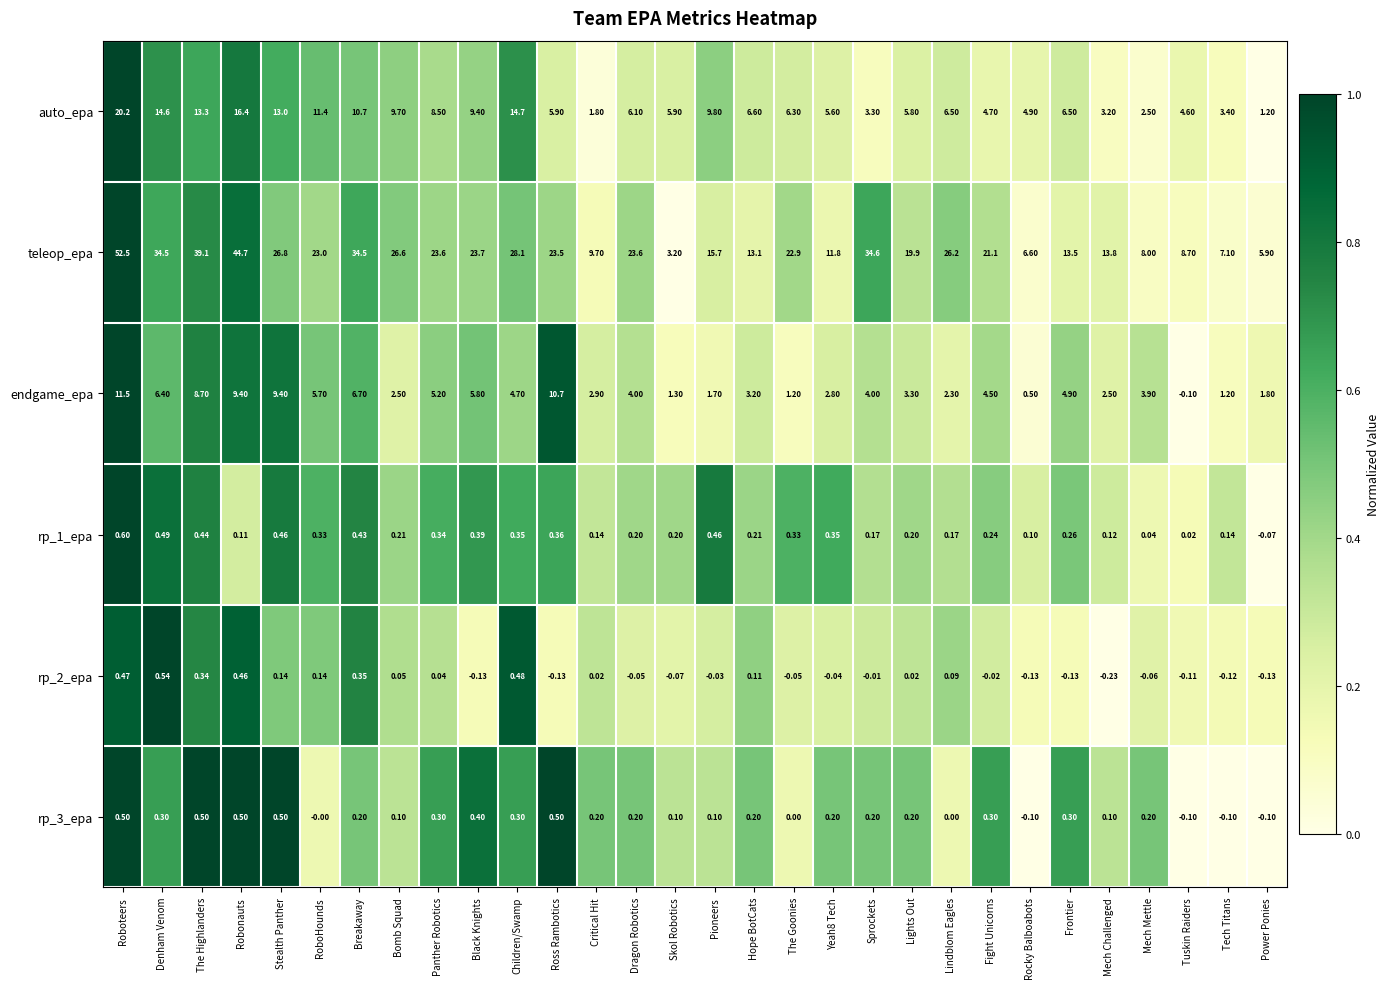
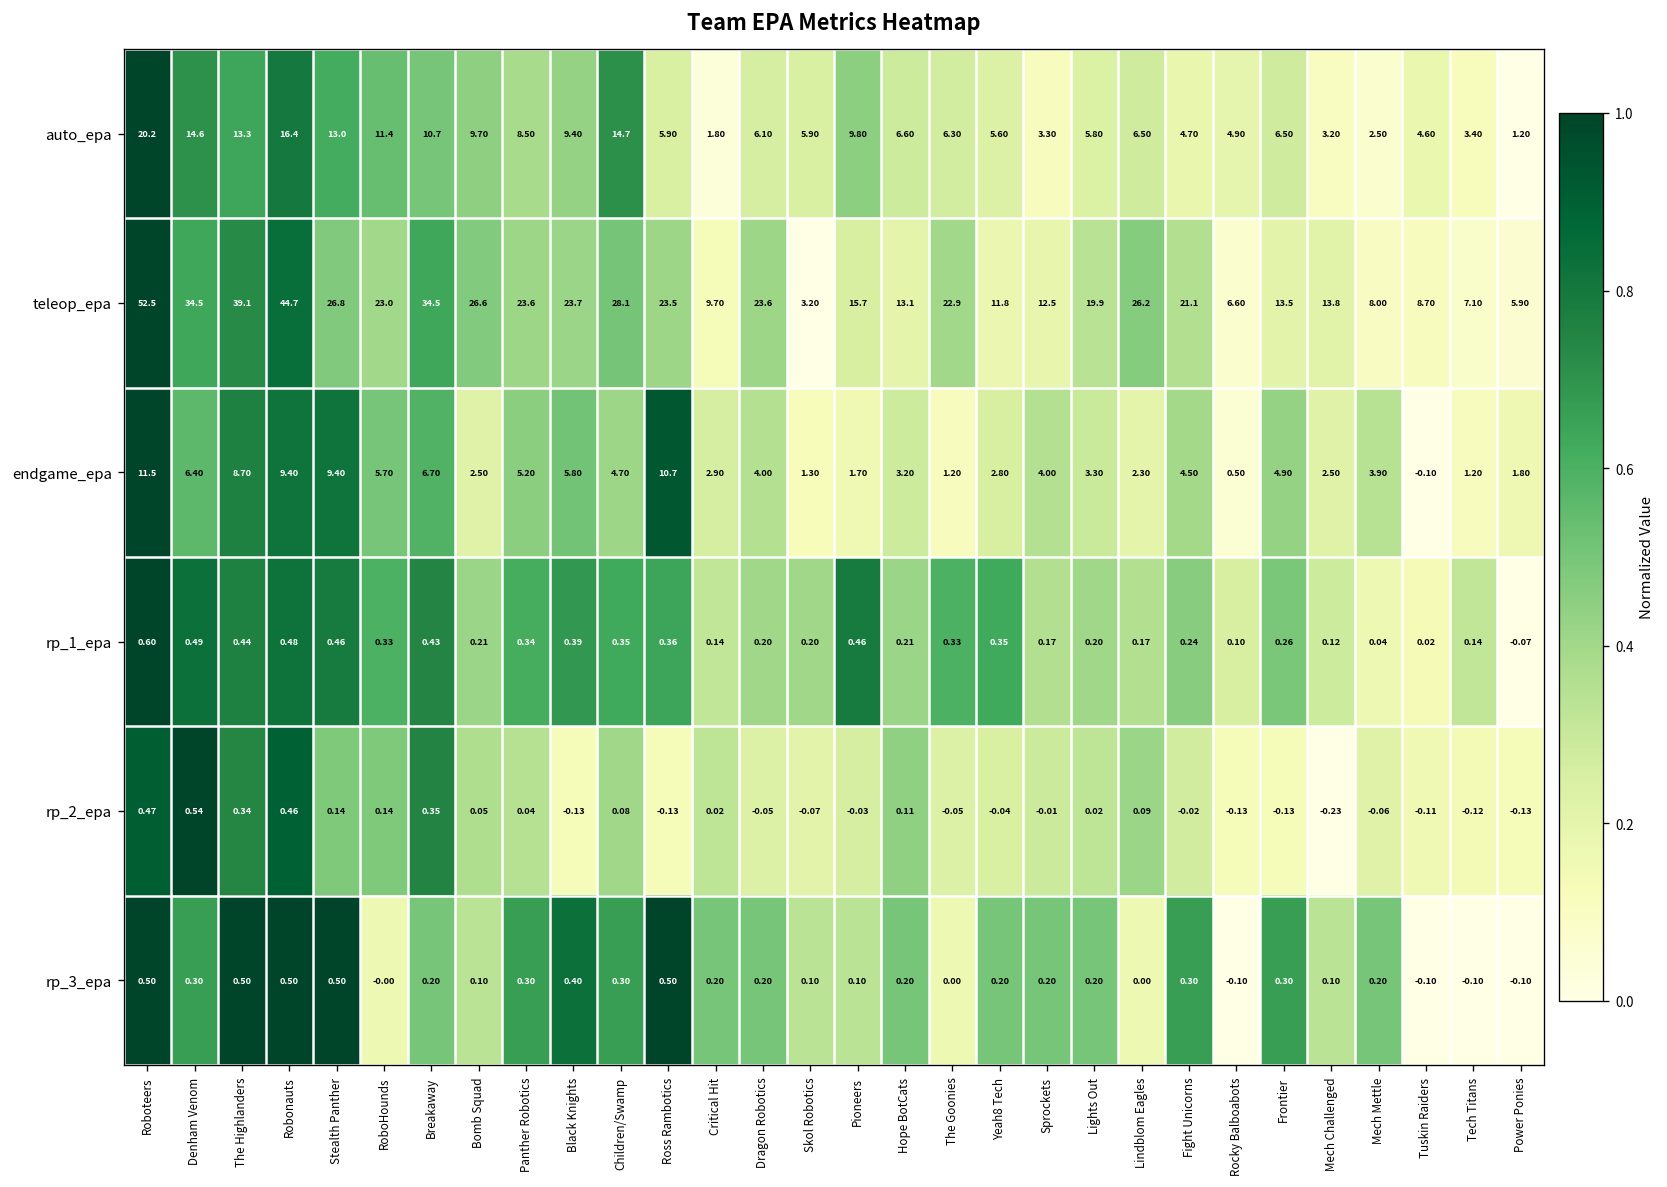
  {
    "auto_epa": {
      "Roboteers": 20.2,
      "Denham Venom": 14.6,
      "The Highlanders": 13.3,
      "Robonauts": 16.4,
      "Stealth Panther": 13.0,
      "RoboHounds": 11.4,
      "Breakaway": 10.7,
      "Bomb Squad": 9.70,
      "Panther Robotics": 8.50,
      "Black Knights": 9.40,
      "Children/Swamp": 14.7,
      "Ross Rambotics": 5.90,
      "Critical Hit": 1.80,
      "Dragon Robotics": 6.10,
      "Skol Robotics": 5.90,
      "Pioneers": 9.80,
      "Hope BotCats": 6.60,
      "The Goonies": 6.30,
      "Yeah8 Tech": 5.60,
      "Sprockets": 3.30,
      "Lights Out": 5.80,
      "Lindblom Eagles": 6.50,
      "Fight Unicorns": 4.70,
      "Rocky Balboabots": 4.90,
      "Frontier": 6.50,
      "Mech Challenged": 3.20,
      "Mech Mettle": 2.50,
      "Tuskin Raiders": 4.60,
      "Tech Titans": 3.40,
      "Power Ponies": 1.20
    },
    "teleop_epa": {
      "Roboteers": 52.5,
      "Denham Venom": 34.5,
      "The Highlanders": 39.1,
      "Robonauts": 44.7,
      "Stealth Panther": 26.8,
      "RoboHounds": 23.0,
      "Breakaway": 34.5,
      "Bomb Squad": 26.6,
      "Panther Robotics": 23.6,
      "Black Knights": 23.7,
      "Children/Swamp": 28.1,
      "Ross Rambotics": 23.5,
      "Critical Hit": 9.70,
      "Dragon Robotics": 23.6,
      "Skol Robotics": 3.20,
      "Pioneers": 15.7,
      "Hope BotCats": 13.1,
      "The Goonies": 22.9,
      "Yeah8 Tech": 11.8,
-     "Sprockets": 34.6,
+     "Sprockets": 12.5,
      "Lights Out": 19.9,
      "Lindblom Eagles": 26.2,
      "Fight Unicorns": 21.1,
      "Rocky Balboabots": 6.60,
      "Frontier": 13.5,
      "Mech Challenged": 13.8,
      "Mech Mettle": 8.00,
      "Tuskin Raiders": 8.70,
      "Tech Titans": 7.10,
      "Power Ponies": 5.90
    },
    "endgame_epa": {
      "Roboteers": 11.5,
      "Denham Venom": 6.40,
      "The Highlanders": 8.70,
      "Robonauts": 9.40,
      "Stealth Panther": 9.40,
      "RoboHounds": 5.70,
      "Breakaway": 6.70,
      "Bomb Squad": 2.50,
      "Panther Robotics": 5.20,
      "Black Knights": 5.80,
      "Children/Swamp": 4.70,
      "Ross Rambotics": 10.7,
      "Critical Hit": 2.90,
      "Dragon Robotics": 4.00,
      "Skol Robotics": 1.30,
      "Pioneers": 1.70,
      "Hope BotCats": 3.20,
      "The Goonies": 1.20,
      "Yeah8 Tech": 2.80,
      "Sprockets": 4.00,
      "Lights Out": 3.30,
      "Lindblom Eagles": 2.30,
      "Fight Unicorns": 4.50,
      "Rocky Balboabots": 0.50,
      "Frontier": 4.90,
      "Mech Challenged": 2.50,
      "Mech Mettle": 3.90,
      "Tuskin Raiders": -0.10,
      "Tech Titans": 1.20,
      "Power Ponies": 1.80
    },
    "rp_1_epa": {
      "Roboteers": 0.60,
      "Denham Venom": 0.49,
      "The Highlanders": 0.44,
-     "Robonauts": 0.11,
+     "Robonauts": 0.48,
      "Stealth Panther": 0.46,
      "RoboHounds": 0.33,
      "Breakaway": 0.43,
      "Bomb Squad": 0.21,
      "Panther Robotics": 0.34,
      "Black Knights": 0.39,
      "Children/Swamp": 0.35,
      "Ross Rambotics": 0.36,
      "Critical Hit": 0.14,
      "Dragon Robotics": 0.20,
      "Skol Robotics": 0.20,
      "Pioneers": 0.46,
      "Hope BotCats": 0.21,
      "The Goonies": 0.33,
      "Yeah8 Tech": 0.35,
      "Sprockets": 0.17,
      "Lights Out": 0.20,
      "Lindblom Eagles": 0.17,
      "Fight Unicorns": 0.24,
      "Rocky Balboabots": 0.10,
      "Frontier": 0.26,
      "Mech Challenged": 0.12,
      "Mech Mettle": 0.04,
      "Tuskin Raiders": 0.02,
      "Tech Titans": 0.14,
      "Power Ponies": -0.07
    },
    "rp_2_epa": {
      "Roboteers": 0.47,
      "Denham Venom": 0.54,
      "The Highlanders": 0.34,
      "Robonauts": 0.46,
      "Stealth Panther": 0.14,
      "RoboHounds": 0.14,
      "Breakaway": 0.35,
      "Bomb Squad": 0.05,
      "Panther Robotics": 0.04,
      "Black Knights": -0.13,
-     "Children/Swamp": 0.48,
+     "Children/Swamp": 0.08,
      "Ross Rambotics": -0.13,
      "Critical Hit": 0.02,
      "Dragon Robotics": -0.05,
      "Skol Robotics": -0.07,
      "Pioneers": -0.03,
      "Hope BotCats": 0.11,
      "The Goonies": -0.05,
      "Yeah8 Tech": -0.04,
      "Sprockets": -0.01,
      "Lights Out": 0.02,
      "Lindblom Eagles": 0.09,
      "Fight Unicorns": -0.02,
      "Rocky Balboabots": -0.13,
      "Frontier": -0.13,
      "Mech Challenged": -0.23,
      "Mech Mettle": -0.06,
      "Tuskin Raiders": -0.11,
      "Tech Titans": -0.12,
      "Power Ponies": -0.13
    },
    "rp_3_epa": {
      "Roboteers": 0.50,
      "Denham Venom": 0.30,
      "The Highlanders": 0.50,
      "Robonauts": 0.50,
      "Stealth Panther": 0.50,
      "RoboHounds": -0.00,
      "Breakaway": 0.20,
      "Bomb Squad": 0.10,
      "Panther Robotics": 0.30,
      "Black Knights": 0.40,
      "Children/Swamp": 0.30,
      "Ross Rambotics": 0.50,
      "Critical Hit": 0.20,
      "Dragon Robotics": 0.20,
      "Skol Robotics": 0.10,
      "Pioneers": 0.10,
      "Hope BotCats": 0.20,
      "The Goonies": 0.00,
      "Yeah8 Tech": 0.20,
      "Sprockets": 0.20,
      "Lights Out": 0.20,
      "Lindblom Eagles": 0.00,
      "Fight Unicorns": 0.30,
      "Rocky Balboabots": -0.10,
      "Frontier": 0.30,
      "Mech Challenged": 0.10,
      "Mech Mettle": 0.20,
      "Tuskin Raiders": -0.10,
      "Tech Titans": -0.10,
      "Power Ponies": -0.10
    }
  }
